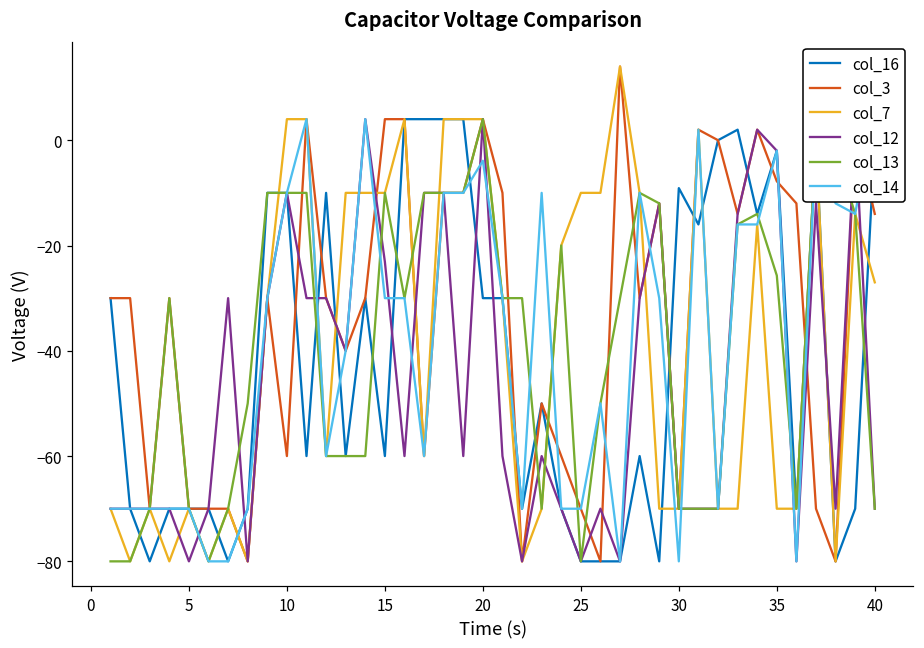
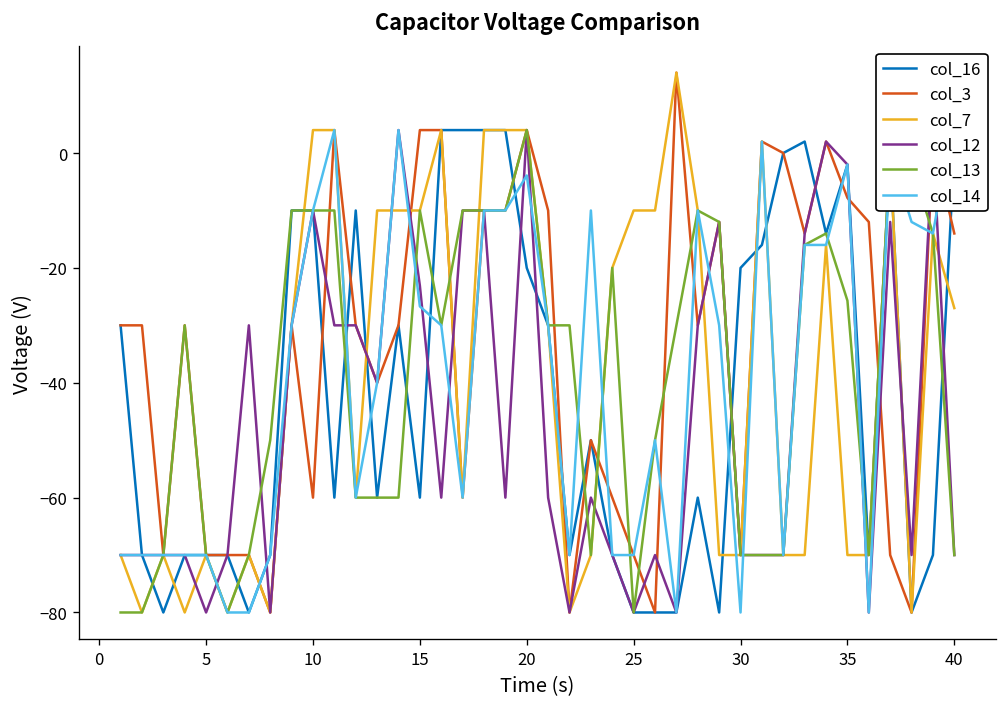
  {
    "col_16": {
      "15": -60,
-     "20": -30,
-     "30": -9
+     "20": -20,
+     "30": -20
    },
    "col_3": {
      "10": -60,
      "15": 4,
      "35": -8,
      "40": -14
    },
    "col_7": {
      "10": 4,
      "25": -10,
      "35": -70,
      "40": -27
    },
    "col_12": {
      "5": -80,
      "15": -23
    },
    "col_13": {
      "35": -26
    },
    "col_14": {
-     "15": -30,
+     "15": -27,
      "20": -4,
      "30": -80
    }
  }
